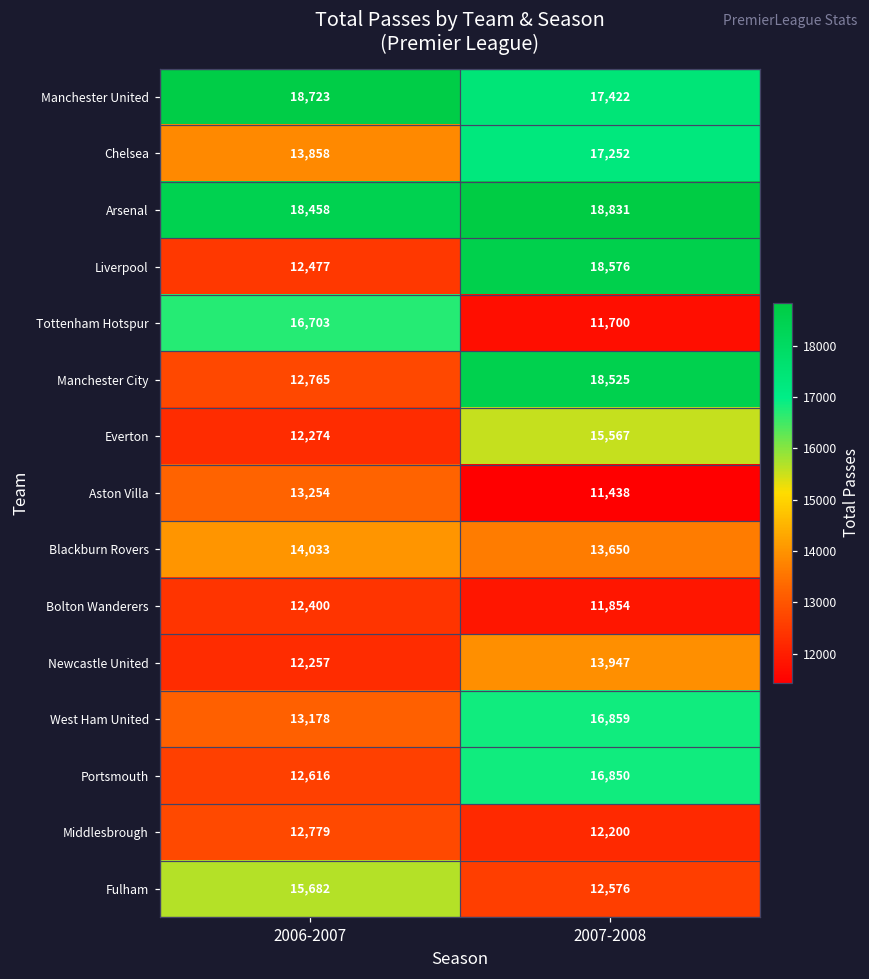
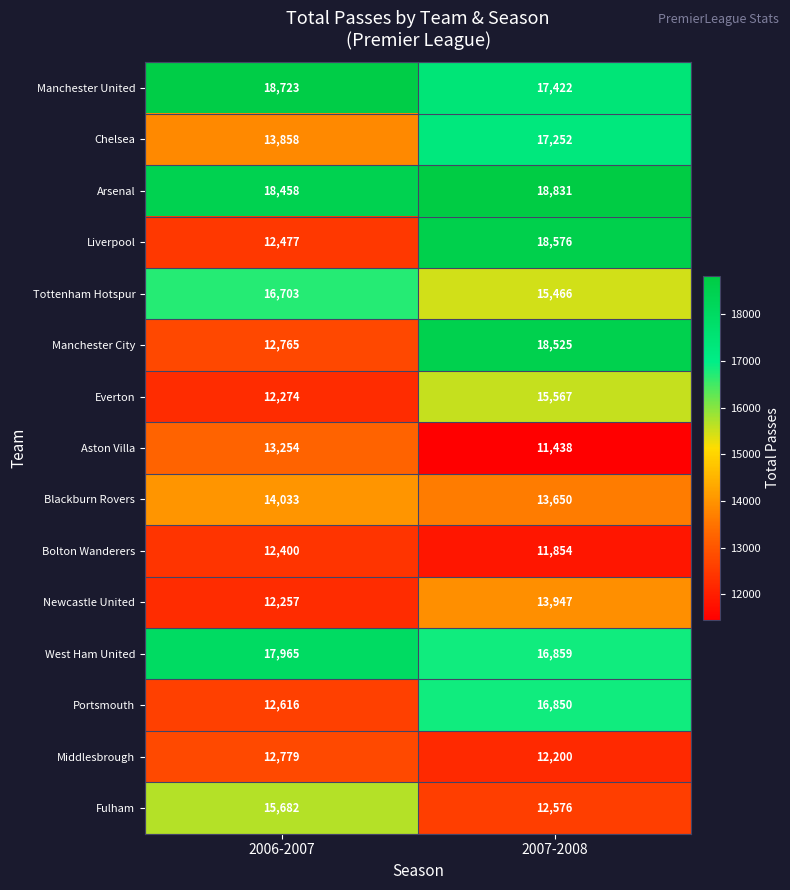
  {
    "Manchester United": {
      "2006-2007": "18,723",
      "2007-2008": "17,422"
    },
    "Chelsea": {
      "2006-2007": "13,858",
      "2007-2008": "17,252"
    },
    "Arsenal": {
      "2006-2007": "18,458",
      "2007-2008": "18,831"
    },
    "Liverpool": {
      "2006-2007": "12,477",
      "2007-2008": "18,576"
    },
    "Tottenham Hotspur": {
      "2006-2007": "16,703",
-     "2007-2008": "11,700"
+     "2007-2008": "15,466"
    },
    "Manchester City": {
      "2006-2007": "12,765",
      "2007-2008": "18,525"
    },
    "Everton": {
      "2006-2007": "12,274",
      "2007-2008": "15,567"
    },
    "Aston Villa": {
      "2006-2007": "13,254",
      "2007-2008": "11,438"
    },
    "Blackburn Rovers": {
      "2006-2007": "14,033",
      "2007-2008": "13,650"
    },
    "Bolton Wanderers": {
      "2006-2007": "12,400",
      "2007-2008": "11,854"
    },
    "Newcastle United": {
      "2006-2007": "12,257",
      "2007-2008": "13,947"
    },
    "West Ham United": {
-     "2006-2007": "13,178",
+     "2006-2007": "17,965",
      "2007-2008": "16,859"
    },
    "Portsmouth": {
      "2006-2007": "12,616",
      "2007-2008": "16,850"
    },
    "Middlesbrough": {
      "2006-2007": "12,779",
      "2007-2008": "12,200"
    },
    "Fulham": {
      "2006-2007": "15,682",
      "2007-2008": "12,576"
    }
  }
